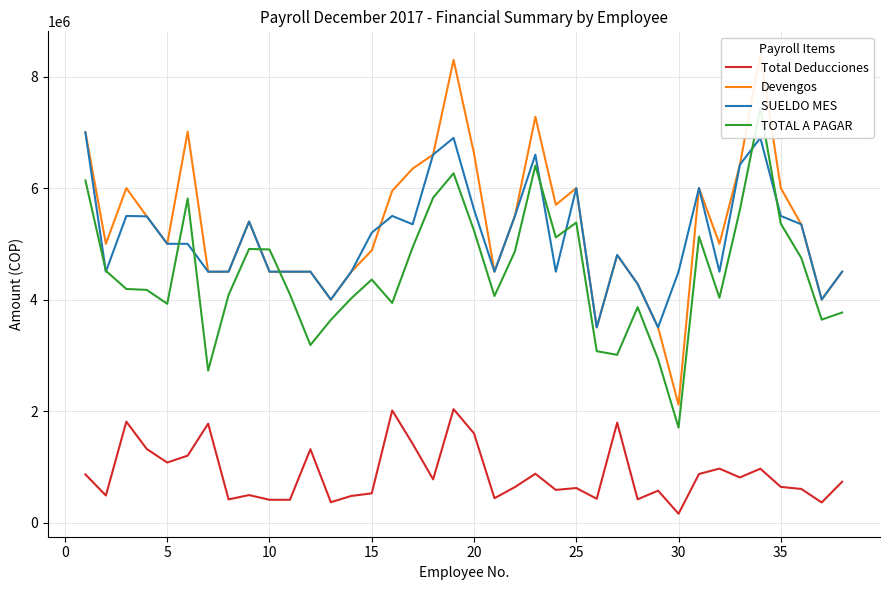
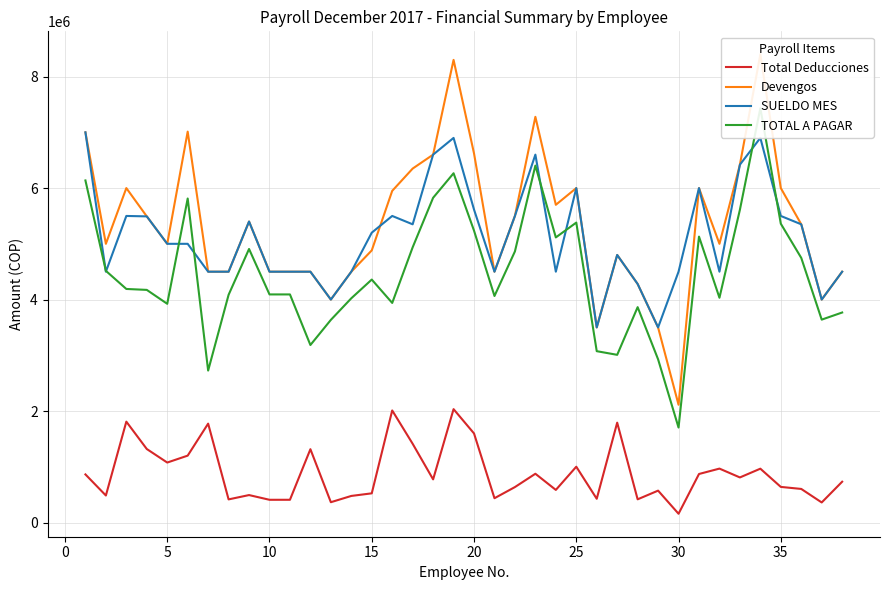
  {
    "Total Deducciones": {
      "5": 1100000,
      "10": 400000,
      "15": 500000,
      "20": 1600000,
-     "25": 600000,
+     "25": 1000000,
      "30": 200000,
      "35": 600000
    },
    "Devengos": {
      "15": 4900000,
      "20": 6600000,
      "30": 2100000,
      "35": 6000000
    },
    "SUELDO MES": {
      "15": 5200000,
      "20": 5600000,
      "30": 4500000,
      "35": 5500000
    },
    "TOTAL A PAGAR": {
      "5": 3900000,
-     "10": 4900000,
+     "10": 4100000,
      "15": 4400000,
      "20": 5200000,
      "25": 5400000,
      "30": 1700000,
      "35": 5400000
    }
  }
